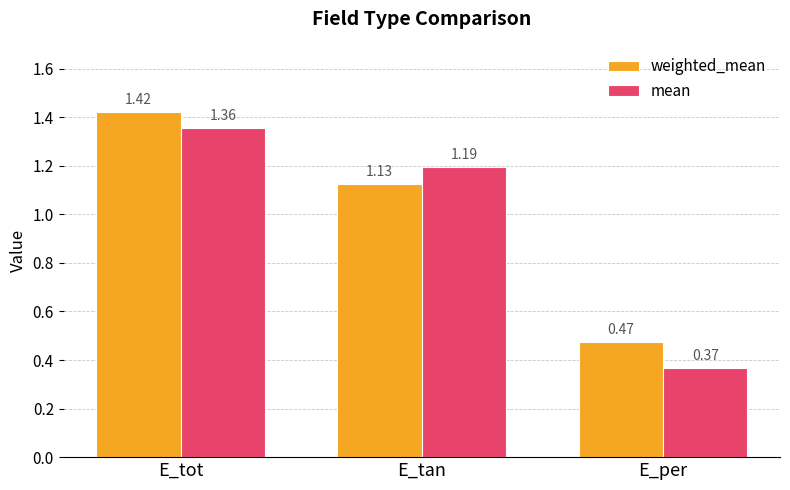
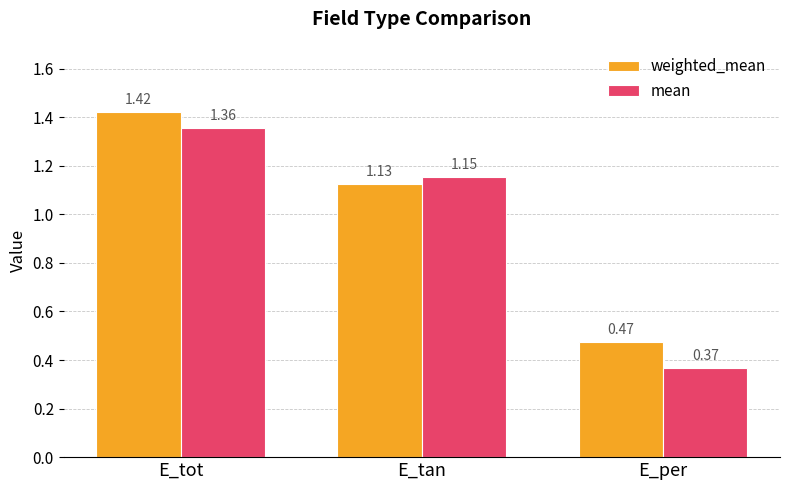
  {
    "weighted_mean": {
      "E_tot": 1.42,
      "E_tan": 1.13,
      "E_per": 0.47
    },
    "mean": {
      "E_tot": 1.36,
-     "E_tan": 1.19,
+     "E_tan": 1.15,
      "E_per": 0.37
    }
  }
